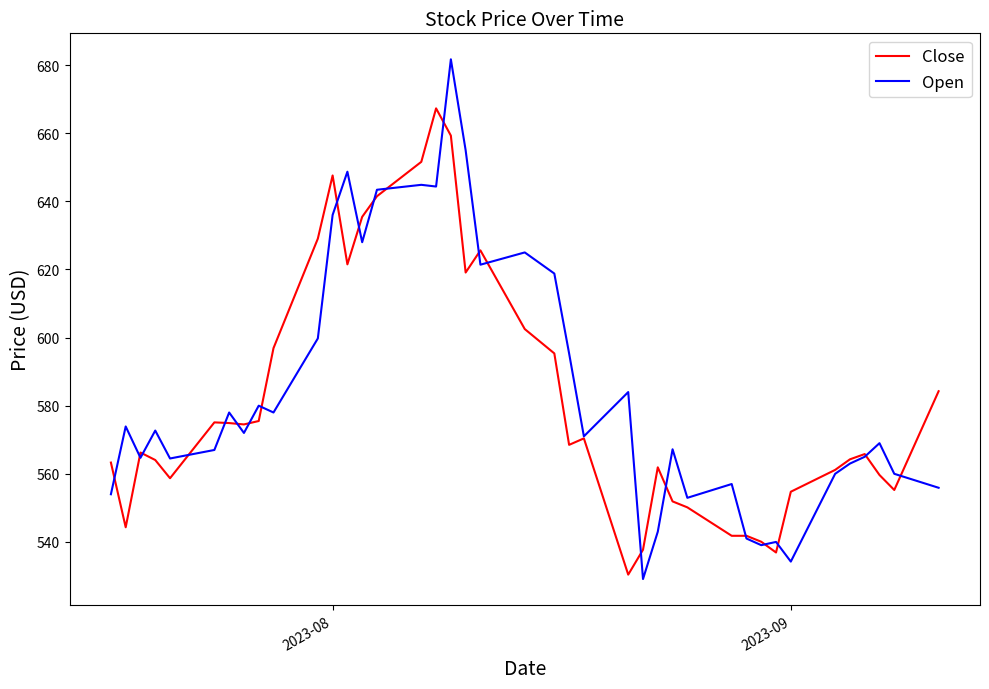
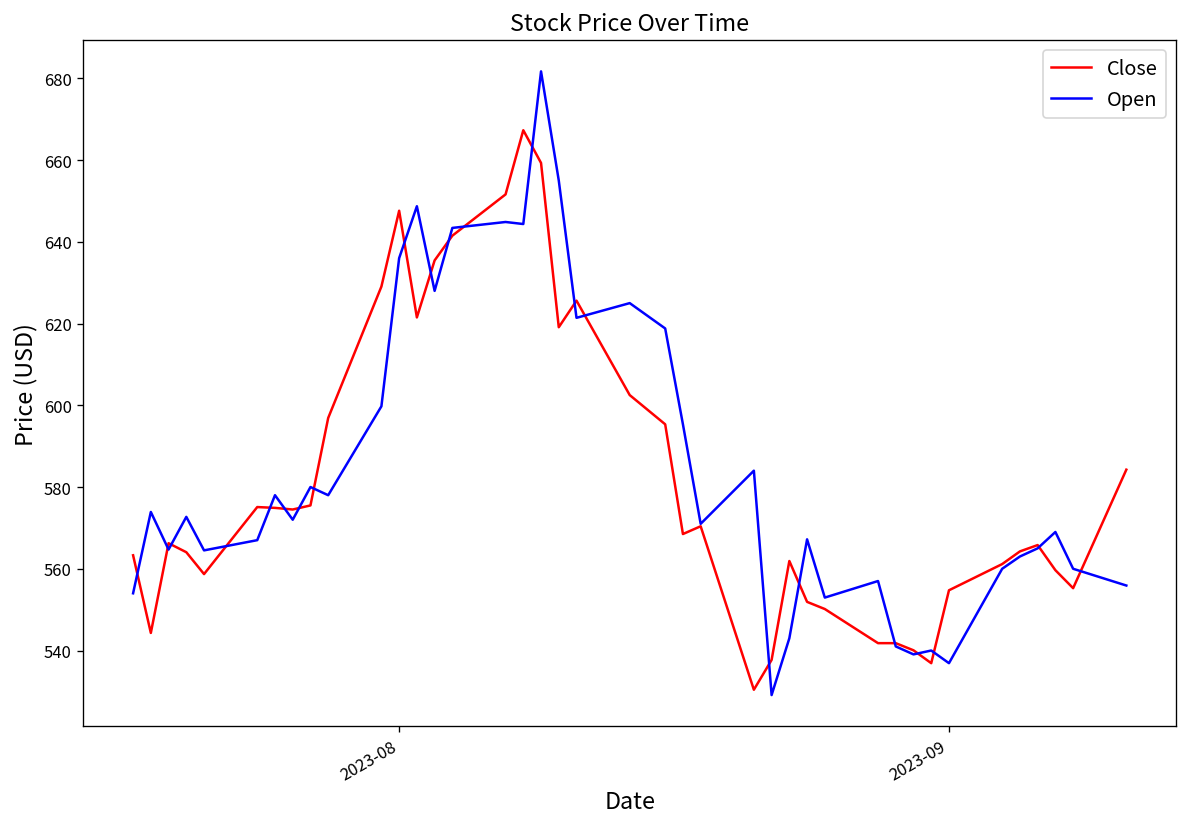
  {
    "Close": {
      "2023-08": 648,
      "2023-09": 555
    },
    "Open": {
      "2023-08": 636,
-     "2023-09": 534
+     "2023-09": 537
    }
  }
